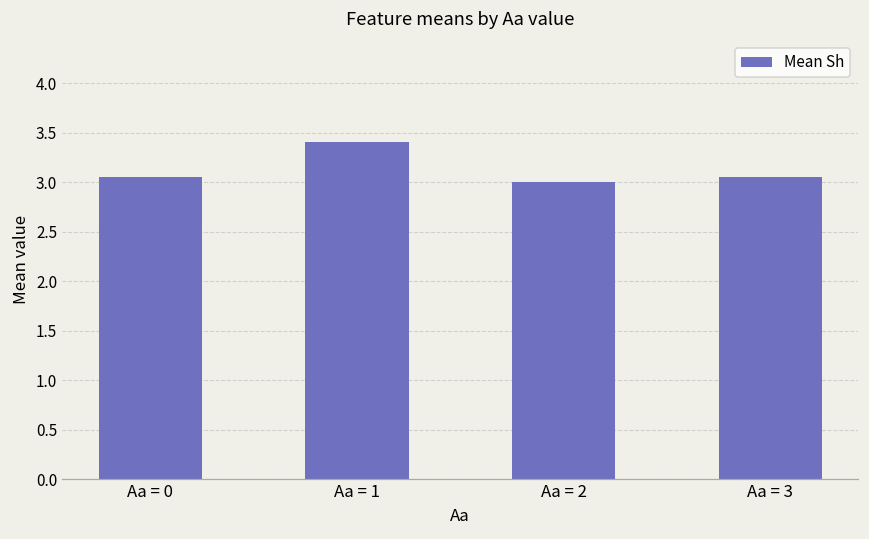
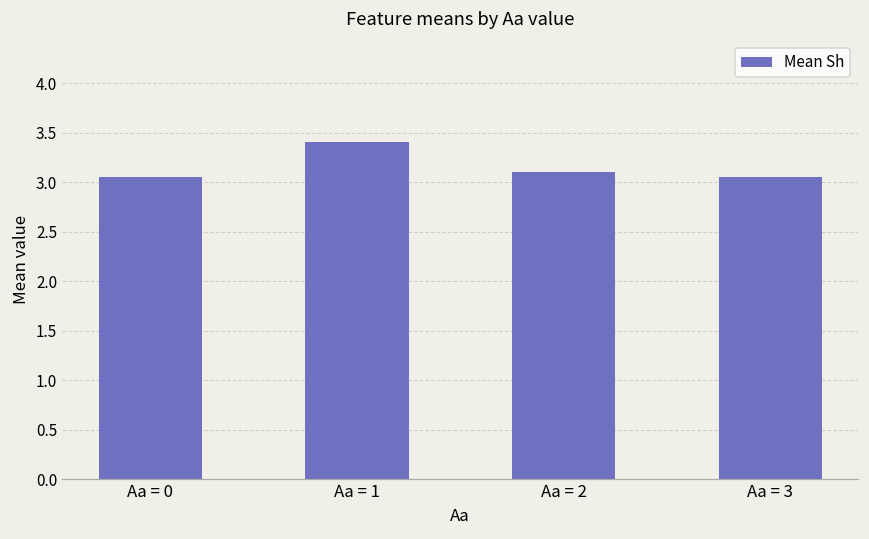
  {
    "Aa = 0": 3.1,
    "Aa = 1": 3.4,
-   "Aa = 2": 3.0,
+   "Aa = 2": 3.1,
    "Aa = 3": 3.1
  }
